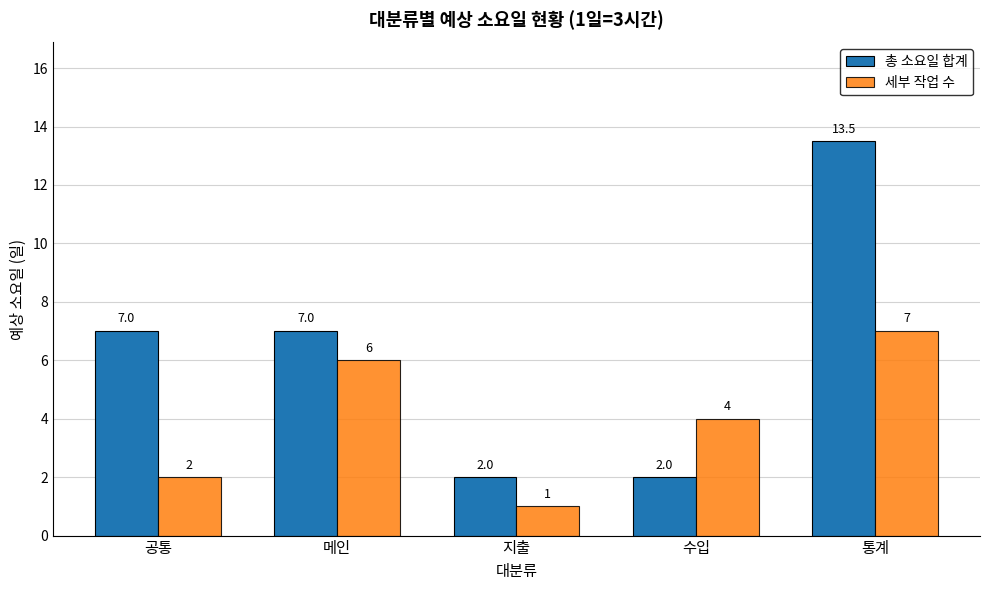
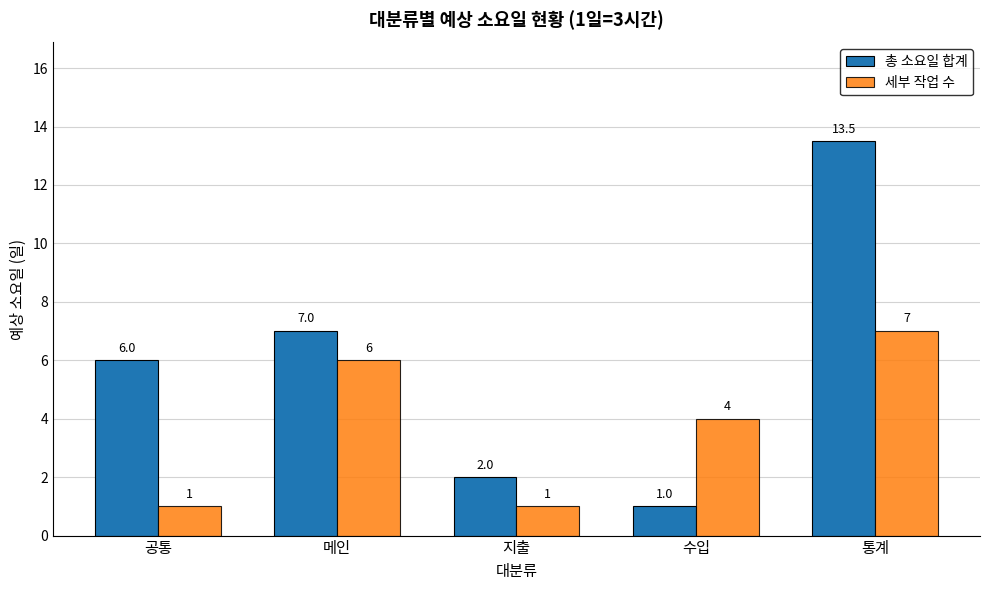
  {
    "총 소요일 합계": {
-     "공통": 7.0,
+     "공통": 6.0,
      "메인": 7.0,
      "지출": 2.0,
-     "수입": 2.0,
+     "수입": 1.0,
      "통계": 13.5
    },
    "세부 작업 수": {
-     "공통": 2,
+     "공통": 1,
      "메인": 6,
      "지출": 1,
      "수입": 4,
      "통계": 7
    }
  }
